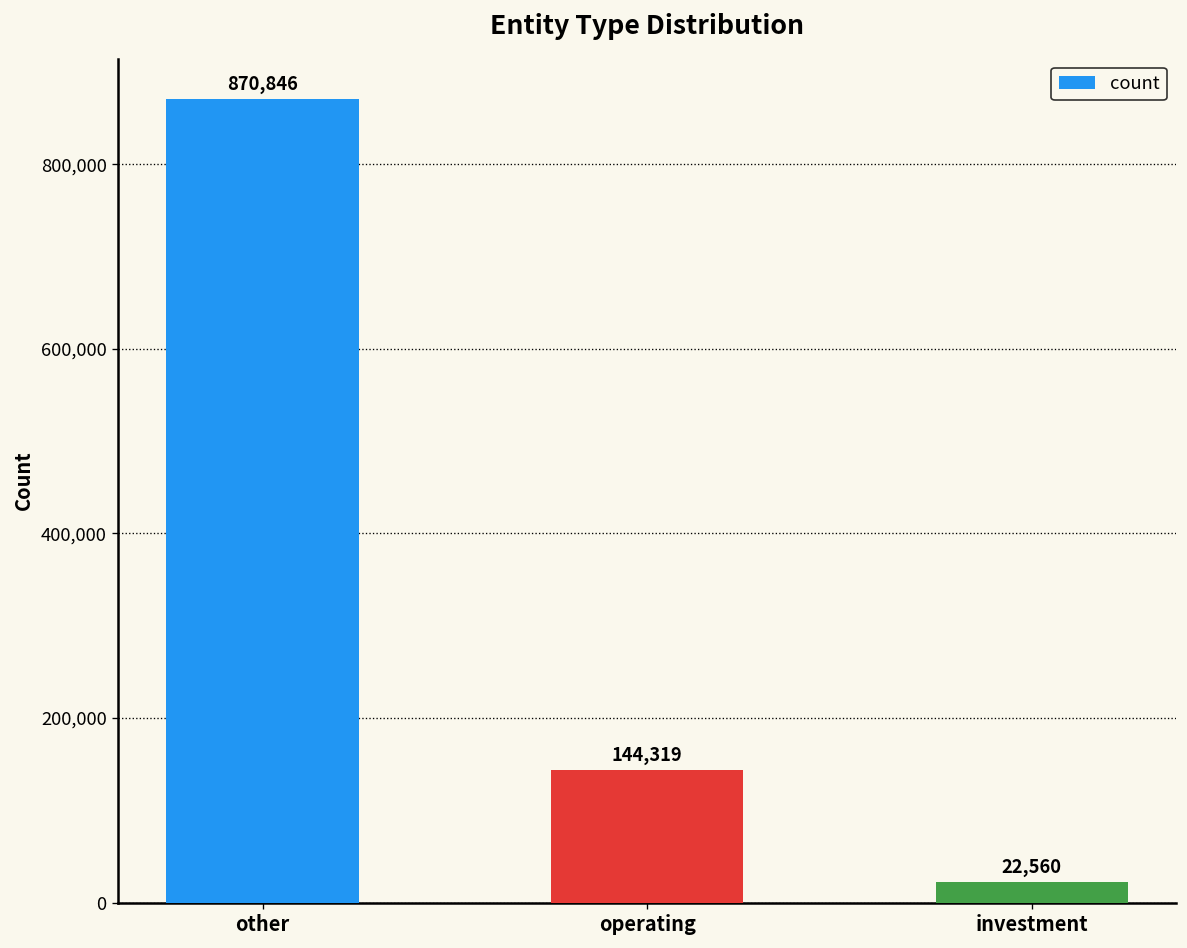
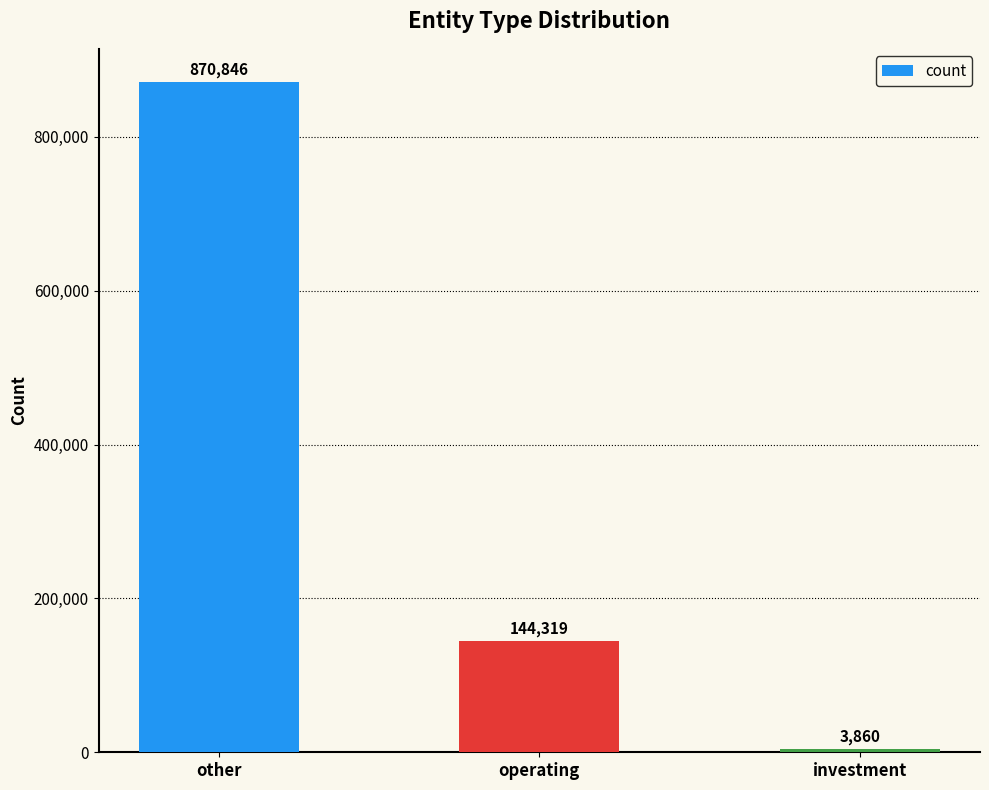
  {
    "other": "870,846",
    "operating": "144,319",
-   "investment": "22,560"
+   "investment": "3,860"
  }
